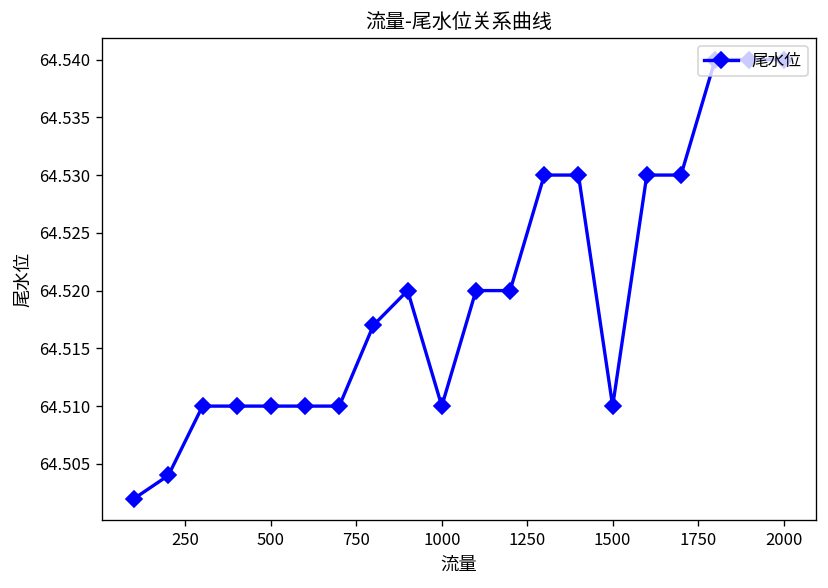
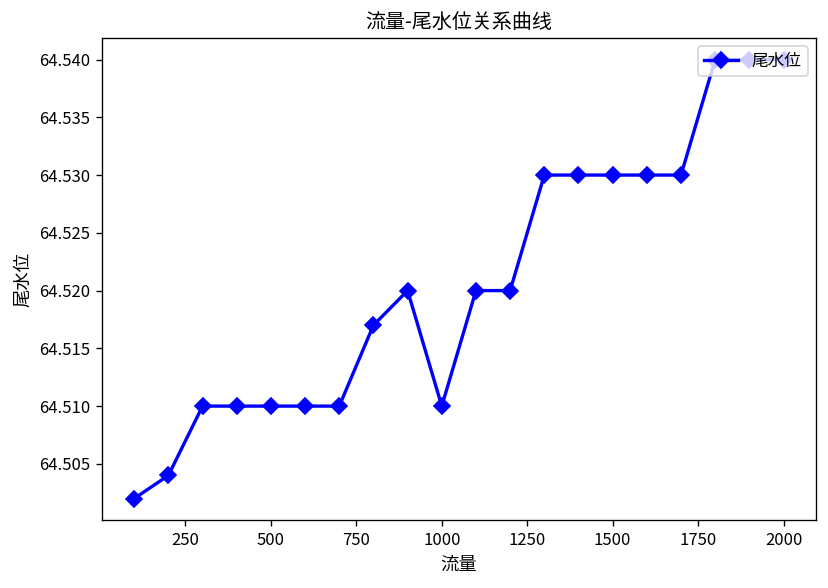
  {
    "500": 64.51,
    "1000": 64.51,
-   "1500": 64.51
+   "1500": 64.53
  }
